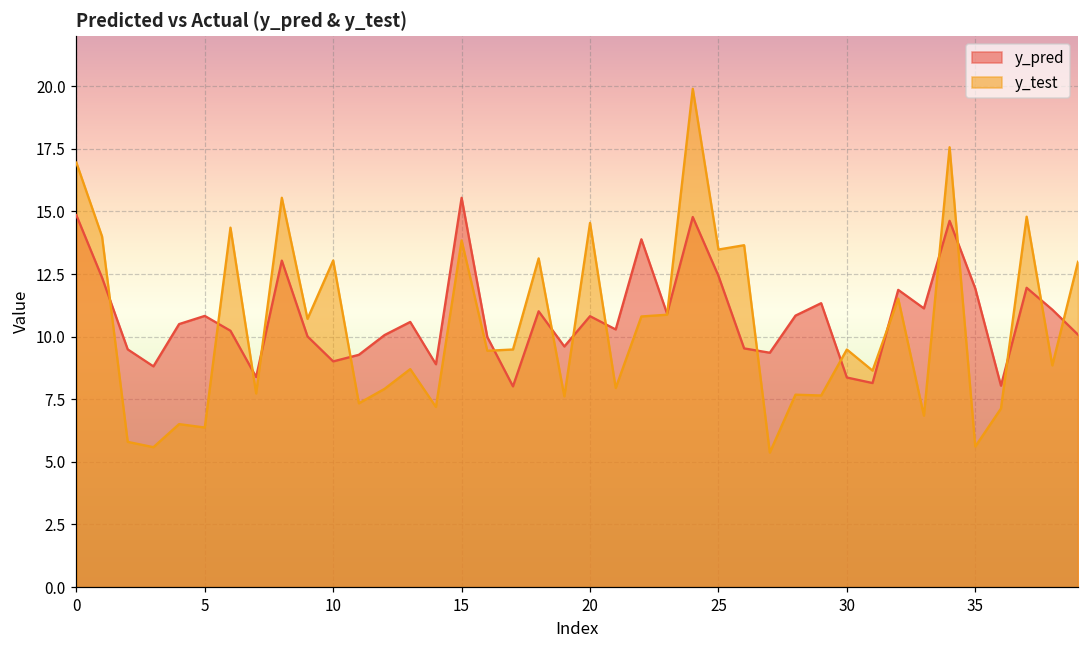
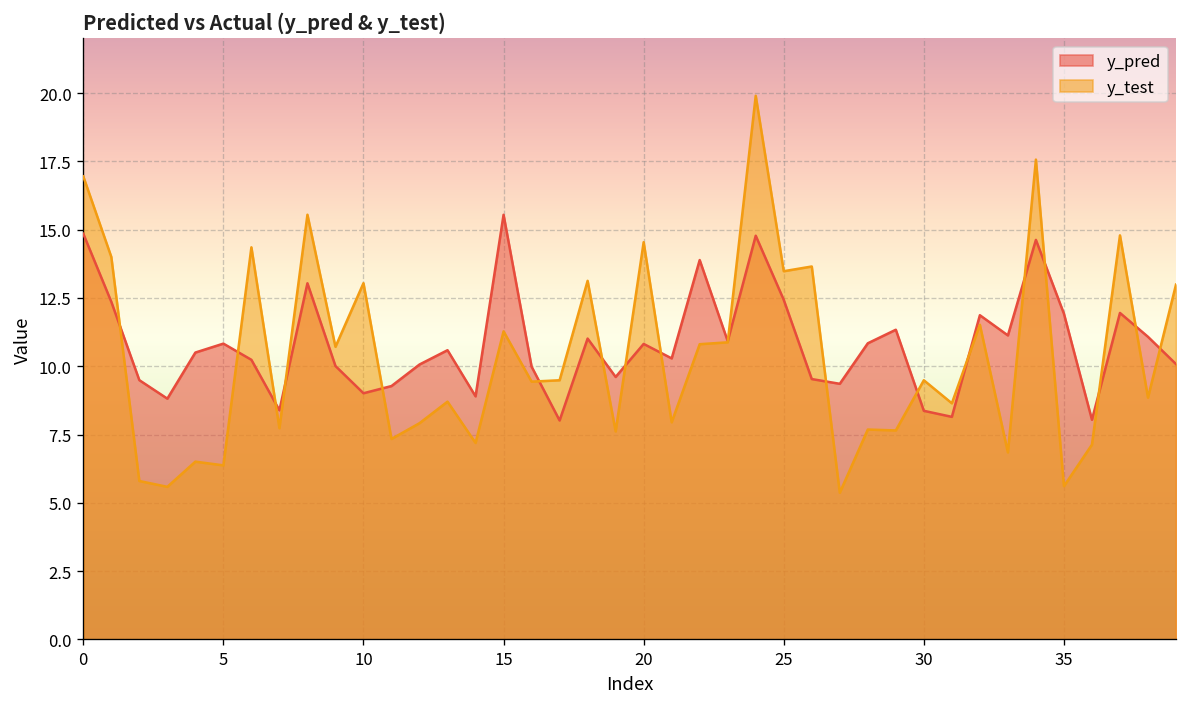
  {
    "y_pred": {
      "0": 14.9,
      "5": 10.8,
      "10": 9.0,
      "15": 15.5,
      "20": 10.8,
      "25": 12.4,
      "30": 8.4,
      "35": 11.9
    },
    "y_test": {
      "0": 17.0,
      "5": 6.4,
      "10": 13.0,
-     "15": 13.8,
+     "15": 11.3,
      "20": 14.5,
      "25": 13.5,
      "30": 9.5,
      "35": 5.6
    }
  }
